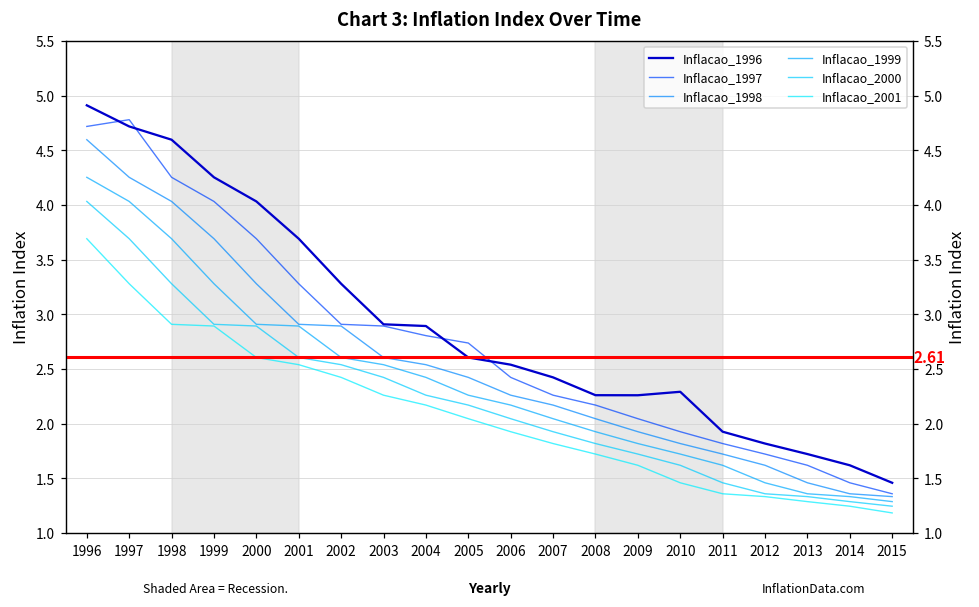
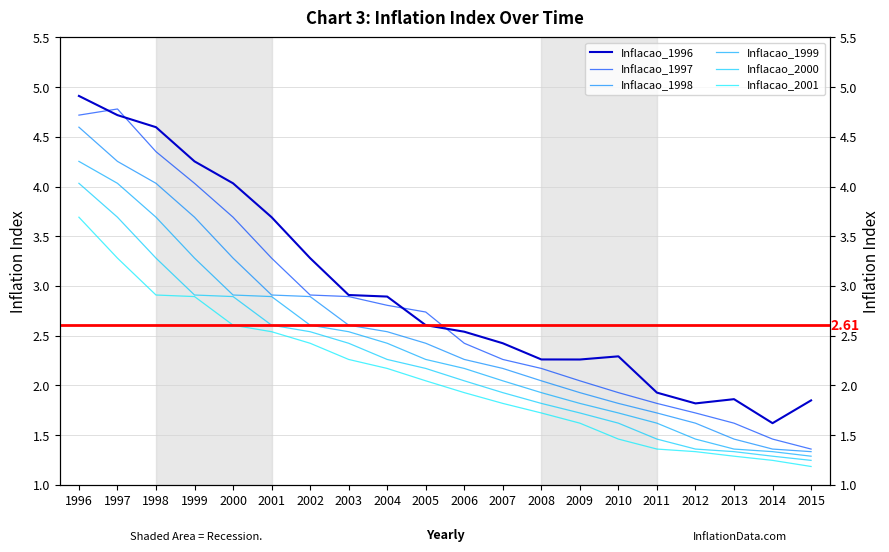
  {
    "Inflacao_1996": {
      "1996": 4.9,
      "1997": 4.7,
      "1998": 4.6,
      "1999": 4.3,
      "2000": 4.0,
      "2001": 3.7,
      "2002": 3.3,
      "2004": 2.9,
      "2005": 2.6,
      "2006": 2.5,
      "2007": 2.4,
      "2008": 2.3,
      "2009": 2.3,
      "2010": 2.3,
      "2011": 1.9,
      "2012": 1.8,
-     "2013": 1.7,
+     "2013": 1.9,
      "2014": 1.6,
-     "2015": 1.5
+     "2015": 1.8
    },
    "Inflacao_1997": {
      "1996": 4.7,
      "1997": 4.8,
-     "1998": 4.3,
+     "1998": 4.4,
      "1999": 4.0,
      "2000": 3.7,
      "2001": 3.3,
      "2004": 2.8,
      "2005": 2.7,
      "2006": 2.4,
      "2007": 2.3,
      "2008": 2.2,
      "2009": 2.0,
      "2010": 1.9,
      "2011": 1.8,
      "2012": 1.7,
      "2013": 1.6,
      "2014": 1.5
    }
  }
